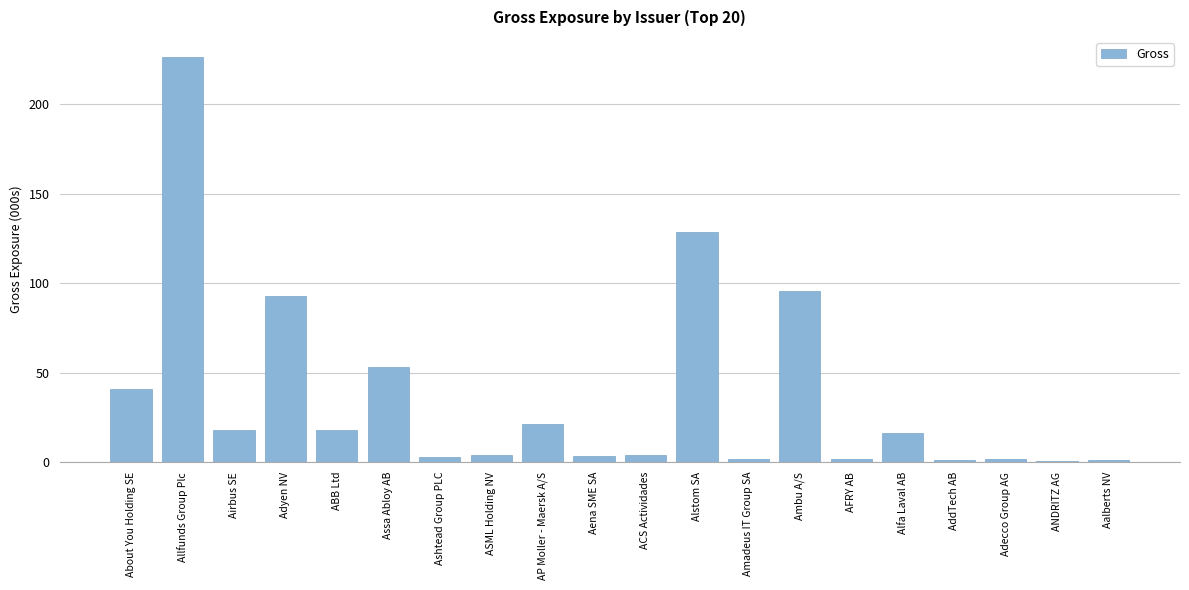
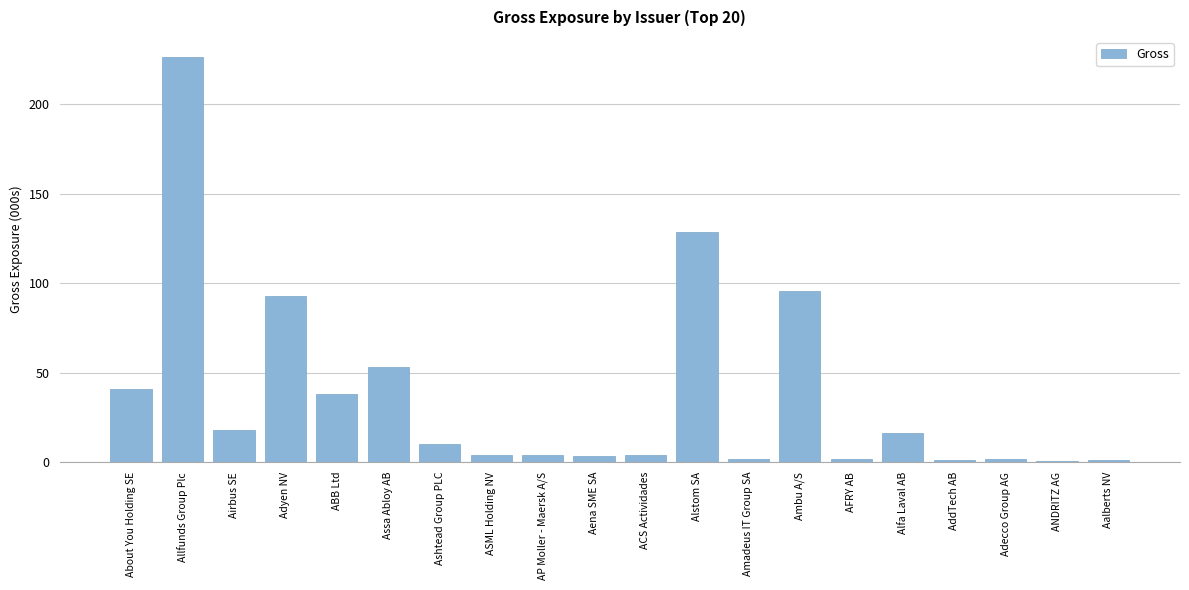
  {
    "About You Holding SE": 41,
    "Allfunds Group Plc": 226,
    "Airbus SE": 18,
    "Adyen NV": 93,
-   "ABB Ltd": 18,
+   "ABB Ltd": 38,
    "Assa Abloy AB": 53,
-   "Ashtead Group PLC": 3,
+   "Ashtead Group PLC": 10,
    "ASML Holding NV": 4,
-   "AP Moller - Maersk A/S": 21,
+   "AP Moller - Maersk A/S": 4,
    "Aena SME SA": 4,
    "ACS Actividades": 4,
    "Alstom SA": 128,
    "Amadeus IT Group SA": 2,
    "Ambu A/S": 96,
    "AFRY AB": 1,
    "Alfa Laval AB": 17,
    "Adecco Group AG": 2
  }
